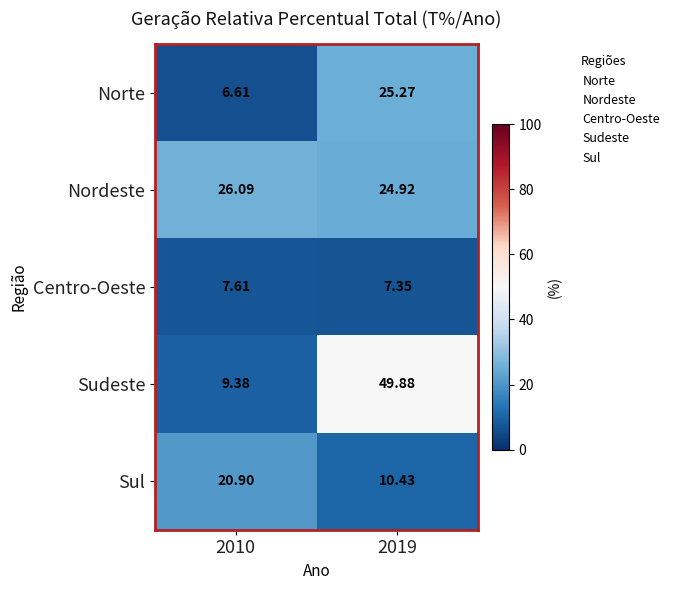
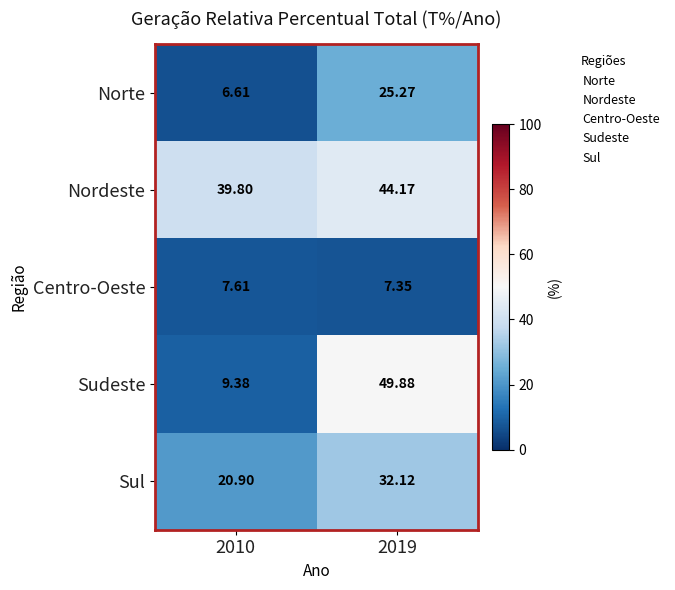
  {
    "Norte": {
      "2010": 6.61,
      "2019": 25.27
    },
    "Nordeste": {
-     "2010": 26.09,
-     "2019": 24.92
+     "2010": 39.80,
+     "2019": 44.17
    },
    "Centro-Oeste": {
      "2010": 7.61,
      "2019": 7.35
    },
    "Sudeste": {
      "2010": 9.38,
      "2019": 49.88
    },
    "Sul": {
      "2010": 20.90,
-     "2019": 10.43
+     "2019": 32.12
    }
  }
